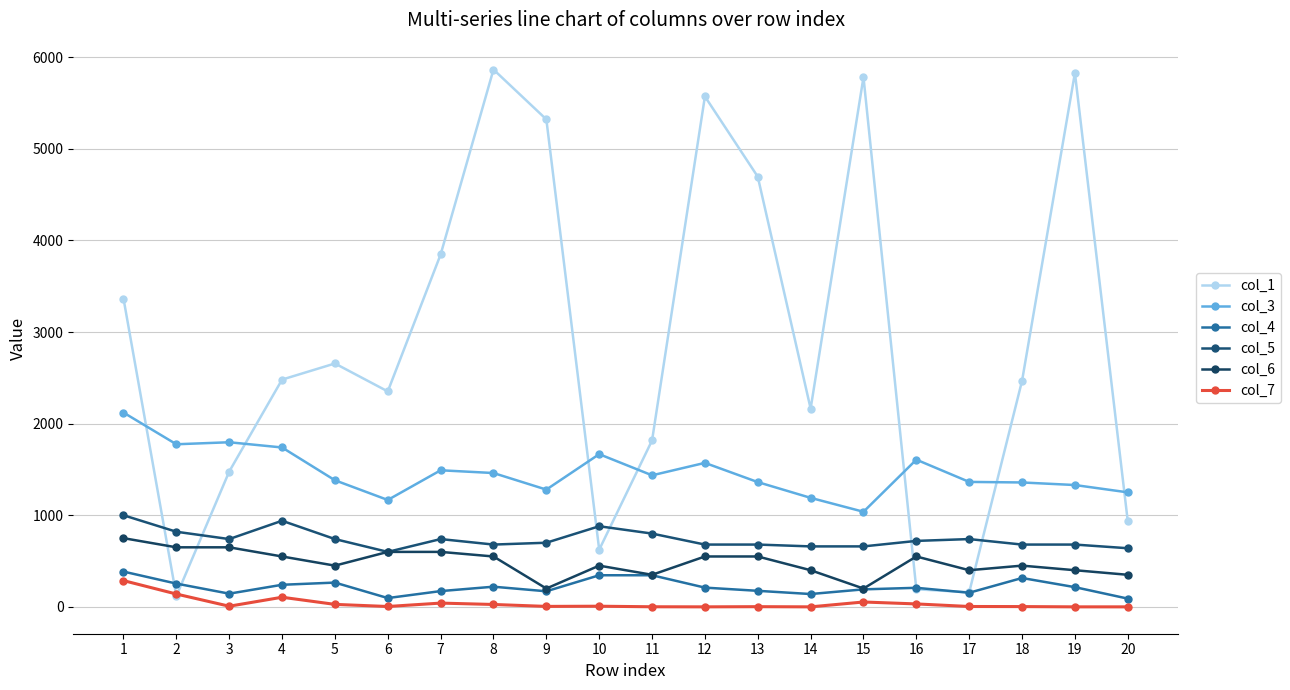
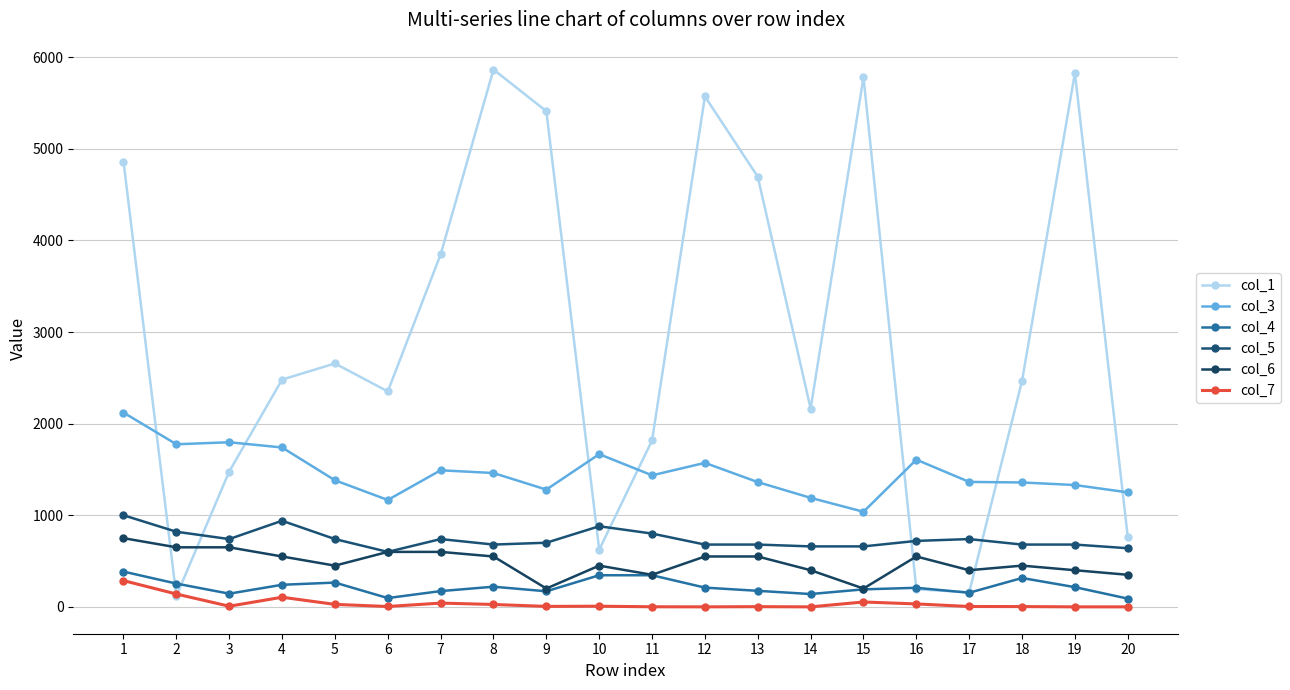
  {
    "col_1": {
-     "1": 3400,
+     "1": 4900,
      "3": 1500,
      "4": 2500,
      "5": 2700,
      "6": 2400,
      "7": 3800,
      "8": 5900,
-     "9": 5300,
+     "9": 5400,
      "10": 600,
      "11": 1800,
      "12": 5600,
      "13": 4700,
      "14": 2200,
      "15": 5800,
      "18": 2500,
      "19": 5800,
-     "20": 900
+     "20": 800
    },
    "col_3": {
      "1": 2100,
      "2": 1800,
      "3": 1800,
      "4": 1700,
      "5": 1400,
      "6": 1200,
      "7": 1500,
      "8": 1500,
      "9": 1300,
      "10": 1700,
      "11": 1400,
      "12": 1600,
      "13": 1400,
      "14": 1200,
      "15": 1000,
      "16": 1600,
      "17": 1400,
      "18": 1400,
      "19": 1300,
      "20": 1300
    },
    "col_7": {
      "1": 300,
      "3": 0,
      "4": 100,
      "5": 0,
      "6": 0,
      "7": 0,
      "8": 0,
      "9": 0,
      "10": 0,
      "11": 0,
      "12": 0,
      "13": 0,
      "14": 0,
      "15": 100,
      "16": 0,
      "17": 0,
      "18": 0,
      "19": 0,
      "20": 0
    }
  }
